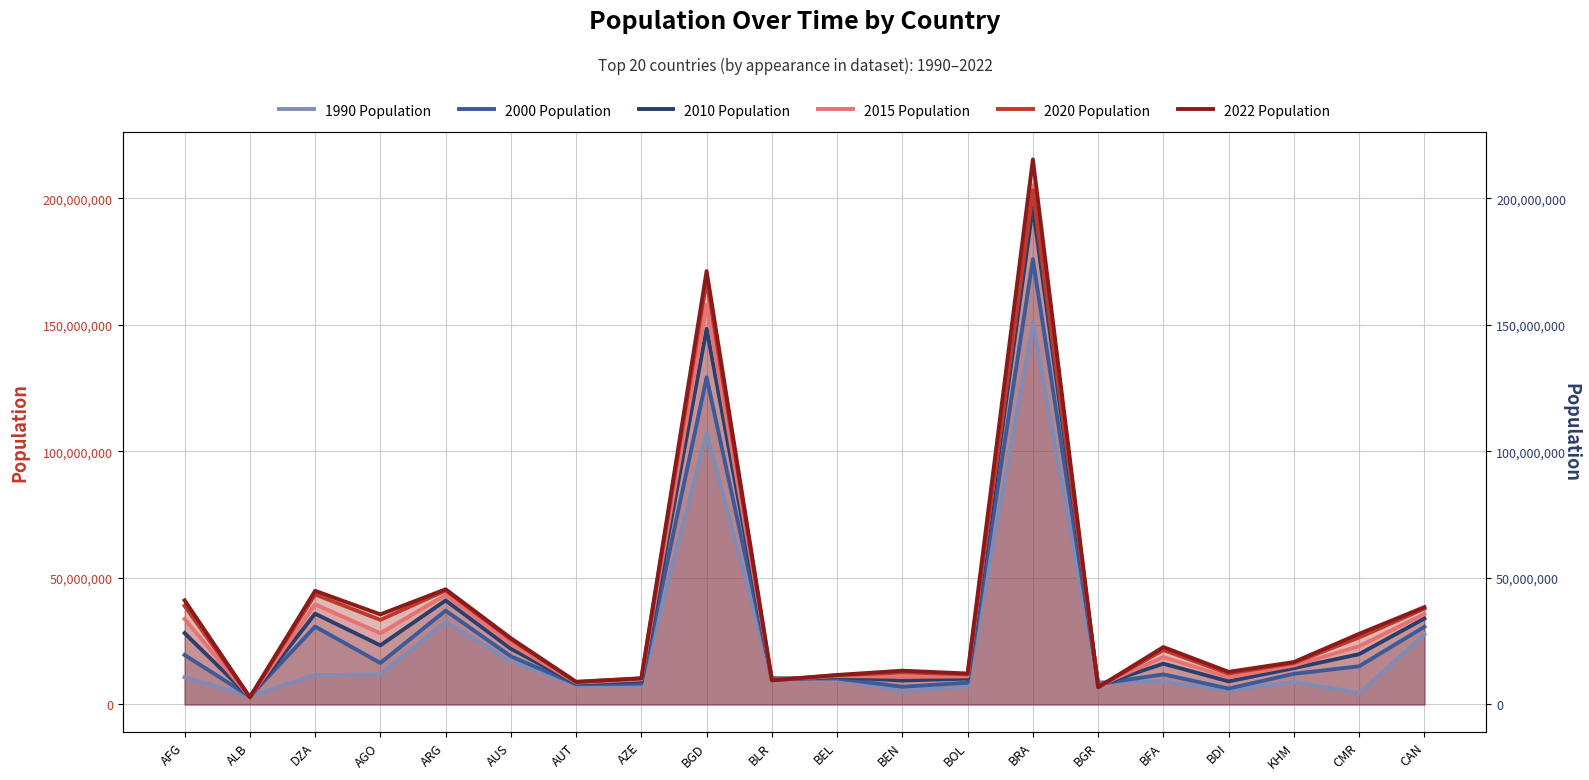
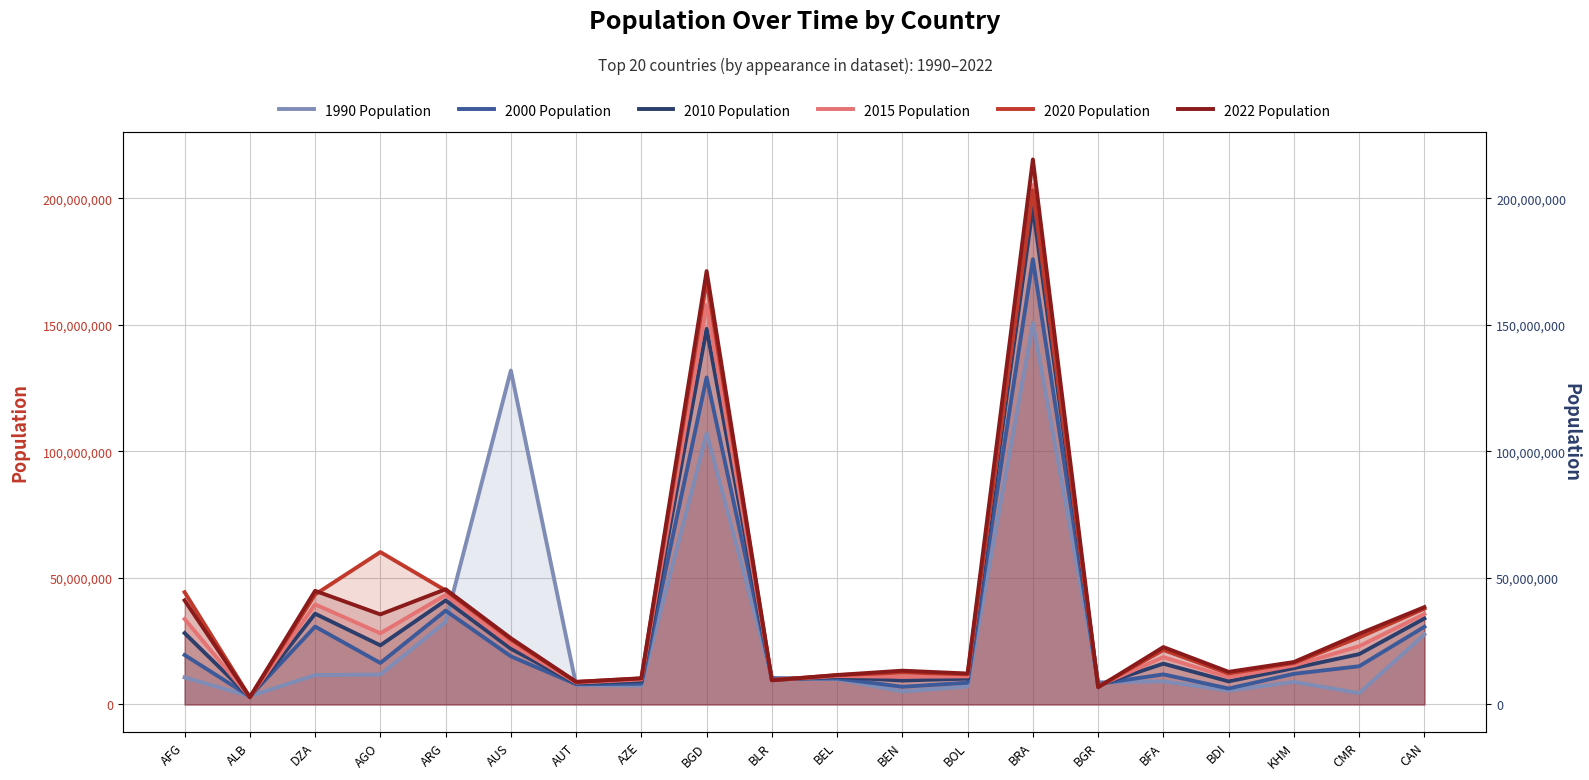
  {
    "1990 Population": {
      "AFG": "11,000,000",
      "DZA": "12,000,000",
      "AGO": "12,000,000",
      "ARG": "33,000,000",
-     "AUS": "17,000,000",
+     "AUS": "132,000,000",
      "BGD": "107,000,000",
      "BEN": "5,000,000",
      "BOL": "7,000,000",
      "BRA": "151,000,000",
      "BFA": "9,000,000",
      "KHM": "9,000,000",
      "CMR": "4,000,000",
      "CAN": "28,000,000"
    },
    "2015 Population": {
      "AFG": "34,000,000",
      "DZA": "40,000,000",
      "AGO": "28,000,000",
      "ARG": "43,000,000",
      "AUS": "24,000,000",
      "BGD": "158,000,000",
      "BEN": "11,000,000",
      "BRA": "205,000,000",
      "BFA": "19,000,000",
      "BDI": "11,000,000",
      "CMR": "23,000,000",
      "CAN": "36,000,000"
    },
    "2020 Population": {
-     "AFG": "39,000,000",
+     "AFG": "44,000,000",
      "DZA": "43,000,000",
-     "AGO": "33,000,000",
+     "AGO": "60,000,000",
      "BGD": "167,000,000",
      "BRA": "203,000,000",
      "BFA": "22,000,000",
      "CMR": "26,000,000"
    },
    "2022 Population": {
      "AFG": "41,000,000",
      "DZA": "45,000,000",
      "AGO": "36,000,000",
      "BGD": "171,000,000",
      "BRA": "215,000,000",
      "BFA": "23,000,000",
      "CMR": "28,000,000"
    }
  }
